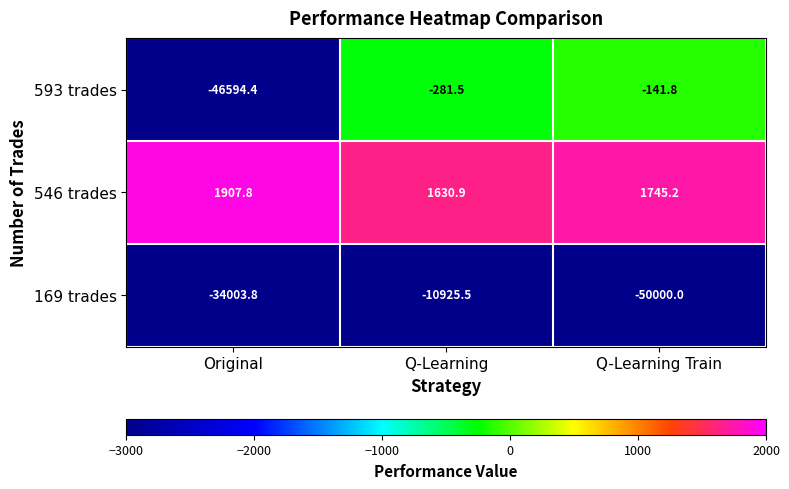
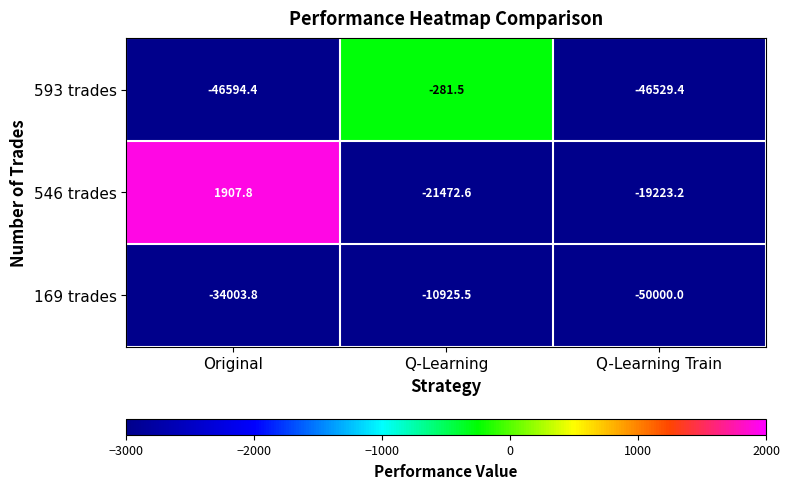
  {
    "593 trades": {
      "Original": -46594.4,
      "Q-Learning": -281.5,
-     "Q-Learning Train": -141.8
+     "Q-Learning Train": -46529.4
    },
    "546 trades": {
      "Original": 1907.8,
-     "Q-Learning": 1630.9,
-     "Q-Learning Train": 1745.2
+     "Q-Learning": -21472.6,
+     "Q-Learning Train": -19223.2
    },
    "169 trades": {
      "Original": -34003.8,
      "Q-Learning": -10925.5,
      "Q-Learning Train": -50000.0
    }
  }
